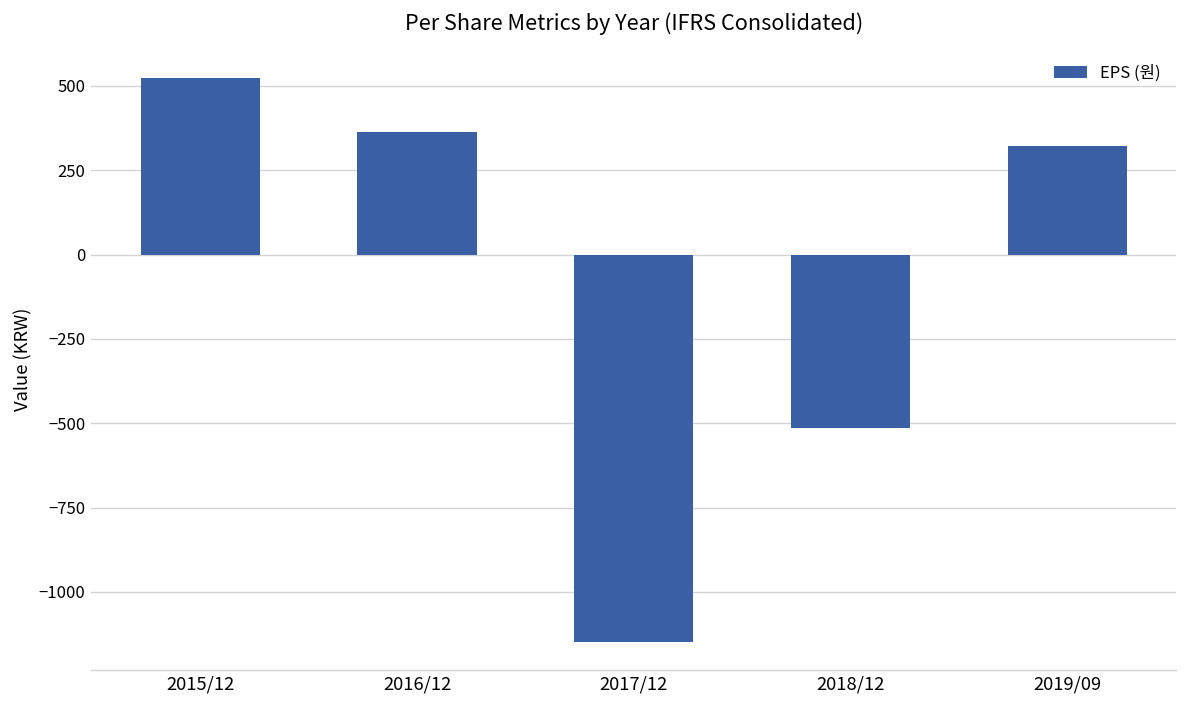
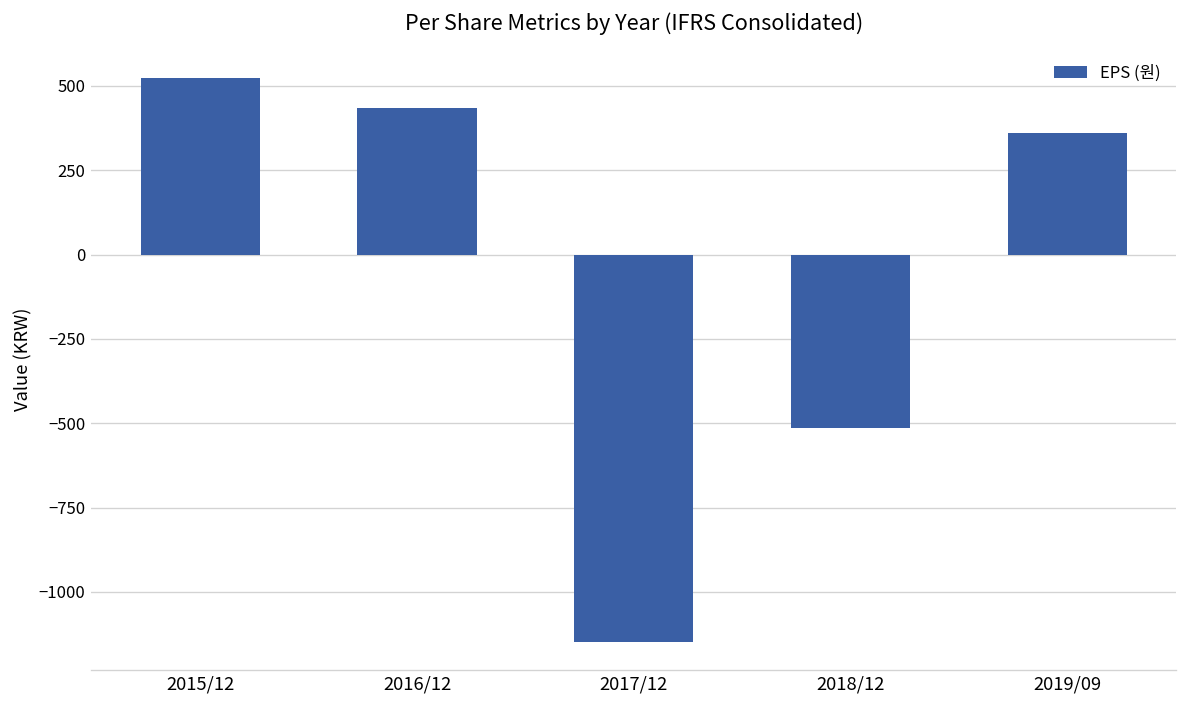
  {
    "2015/12": 520,
-   "2016/12": 360,
+   "2016/12": 440,
    "2017/12": -1150,
    "2018/12": -510,
-   "2019/09": 320
+   "2019/09": 360
  }
